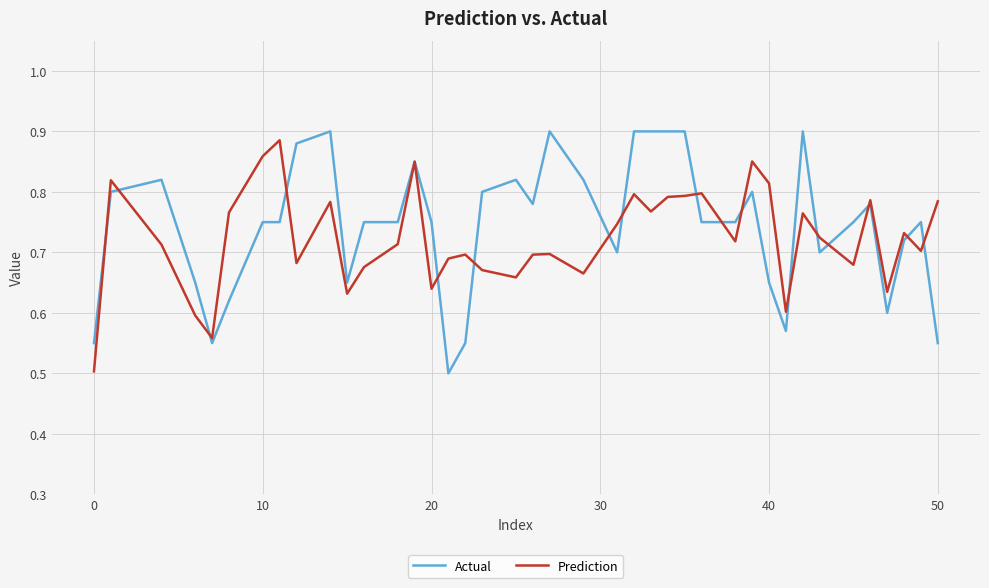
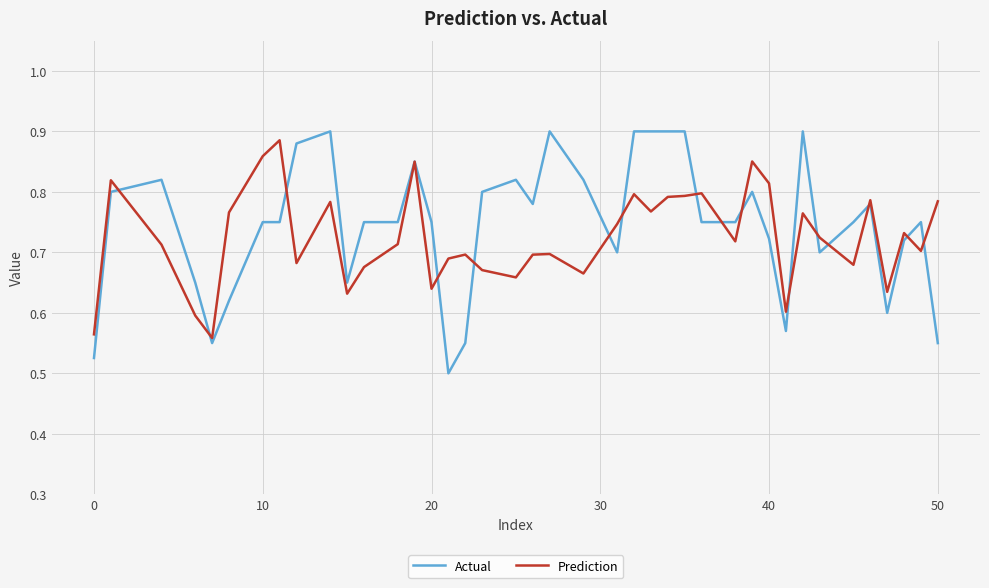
  {
    "Actual": {
-     "0": 0.55,
+     "0": 0.53,
      "10": 0.75,
      "20": 0.75,
-     "40": 0.65,
+     "40": 0.72,
      "50": 0.55
    },
    "Prediction": {
-     "0": 0.50,
+     "0": 0.56,
      "10": 0.86,
      "20": 0.64,
      "40": 0.81,
      "50": 0.78
    }
  }
